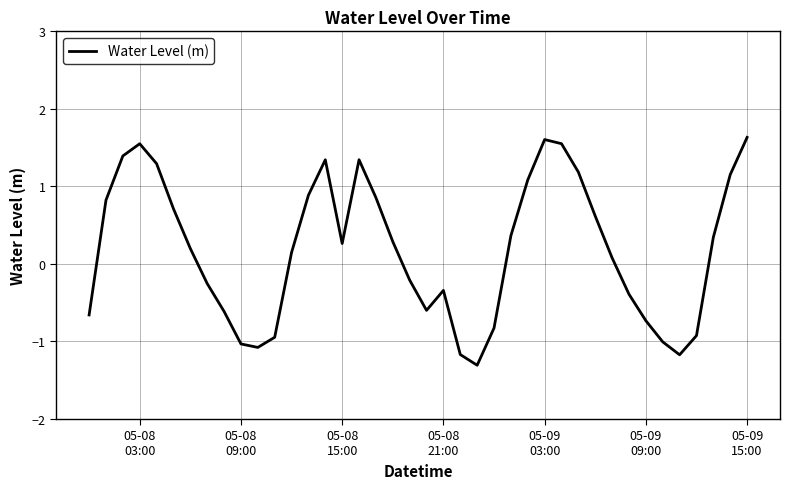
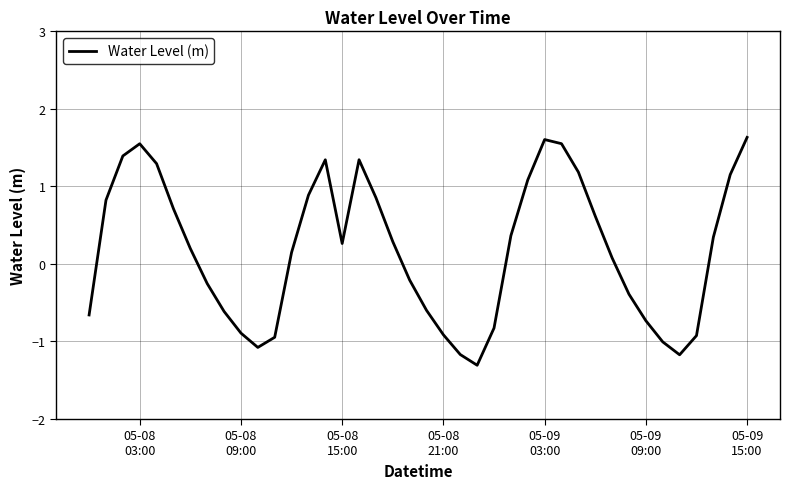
  {
    "05-08 03:00": 1.6,
-   "05-08 09:00": -1.0,
+   "05-08 09:00": -0.9,
    "05-08 15:00": 0.3,
-   "05-08 21:00": -0.3,
+   "05-08 21:00": -0.9,
    "05-09 03:00": 1.6,
    "05-09 09:00": -0.7,
    "05-09 15:00": 1.6
  }
